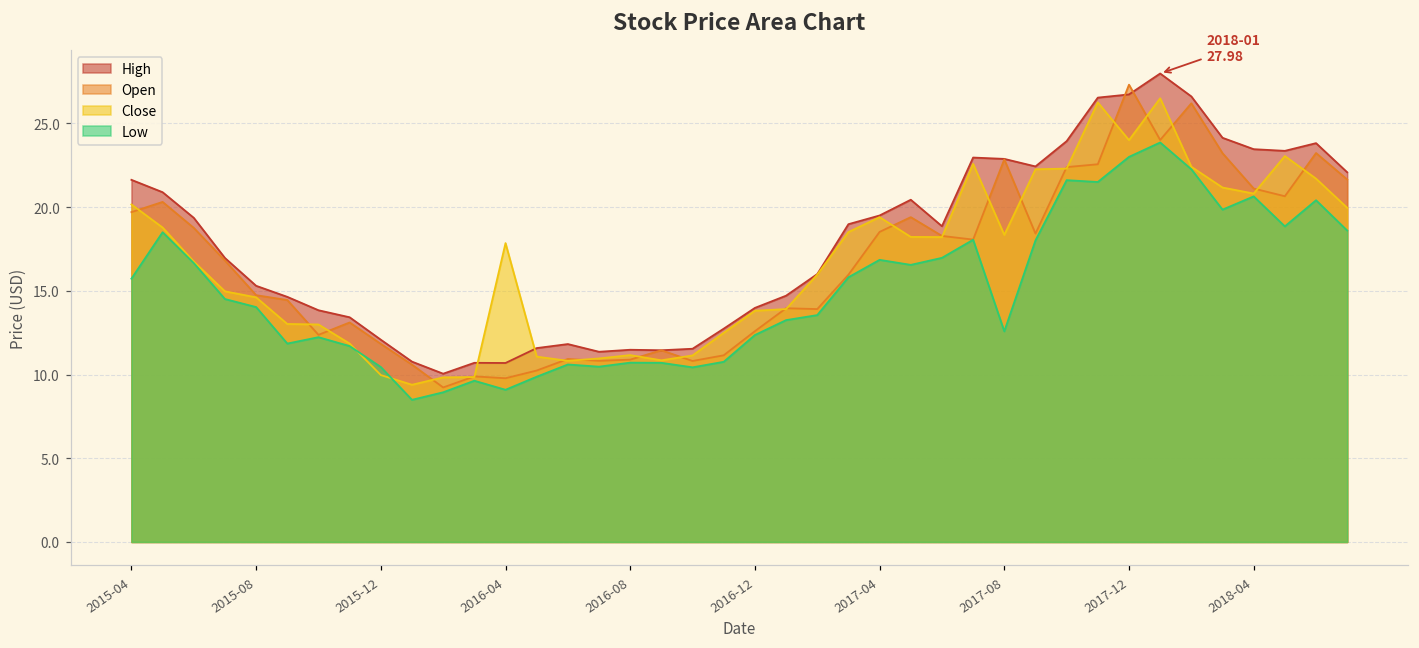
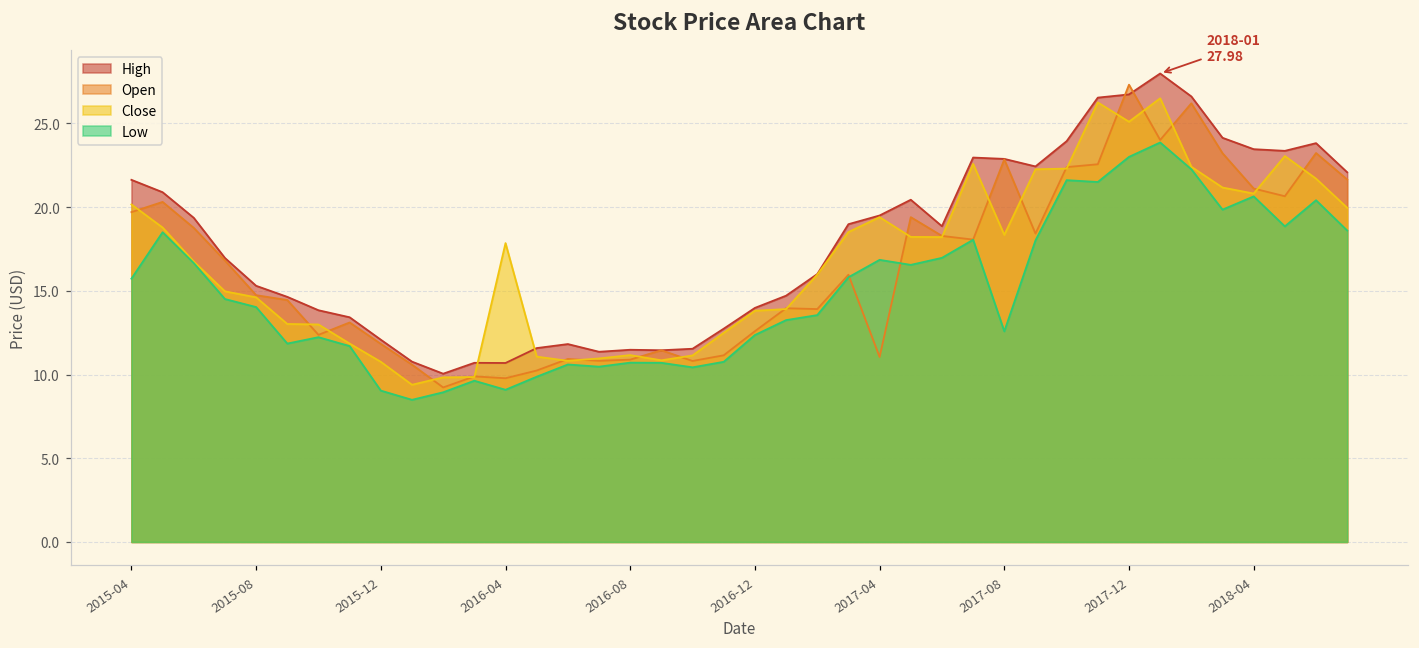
  {
    "High": {
      "2015-04": 21.6,
      "2015-08": 15.3,
      "2015-12": 12.1,
      "2016-04": 10.7,
      "2016-08": 11.5,
      "2016-12": 14.0,
      "2017-12": 26.7,
      "2018-04": 23.5
    },
    "Open": {
      "2015-04": 19.7,
      "2015-12": 11.8,
      "2016-04": 9.8,
      "2016-08": 10.9,
      "2016-12": 12.6,
-     "2017-04": 18.5,
+     "2017-04": 11.1,
      "2017-12": 27.3,
      "2018-04": 21.1
    },
    "Close": {
      "2015-04": 20.2,
-     "2015-12": 10.0,
+     "2015-12": 10.8,
      "2016-04": 17.9,
      "2016-08": 11.2,
      "2016-12": 13.8,
      "2017-08": 18.3,
-     "2017-12": 24.0,
+     "2017-12": 25.1,
      "2018-04": 20.8
    },
    "Low": {
      "2015-04": 15.7,
      "2015-08": 14.0,
-     "2015-12": 10.5,
+     "2015-12": 9.0,
      "2016-04": 9.1,
      "2016-08": 10.7,
      "2016-12": 12.4,
      "2017-04": 16.9,
      "2017-08": 12.6,
      "2017-12": 23.0,
      "2018-04": 20.6
    }
  }
